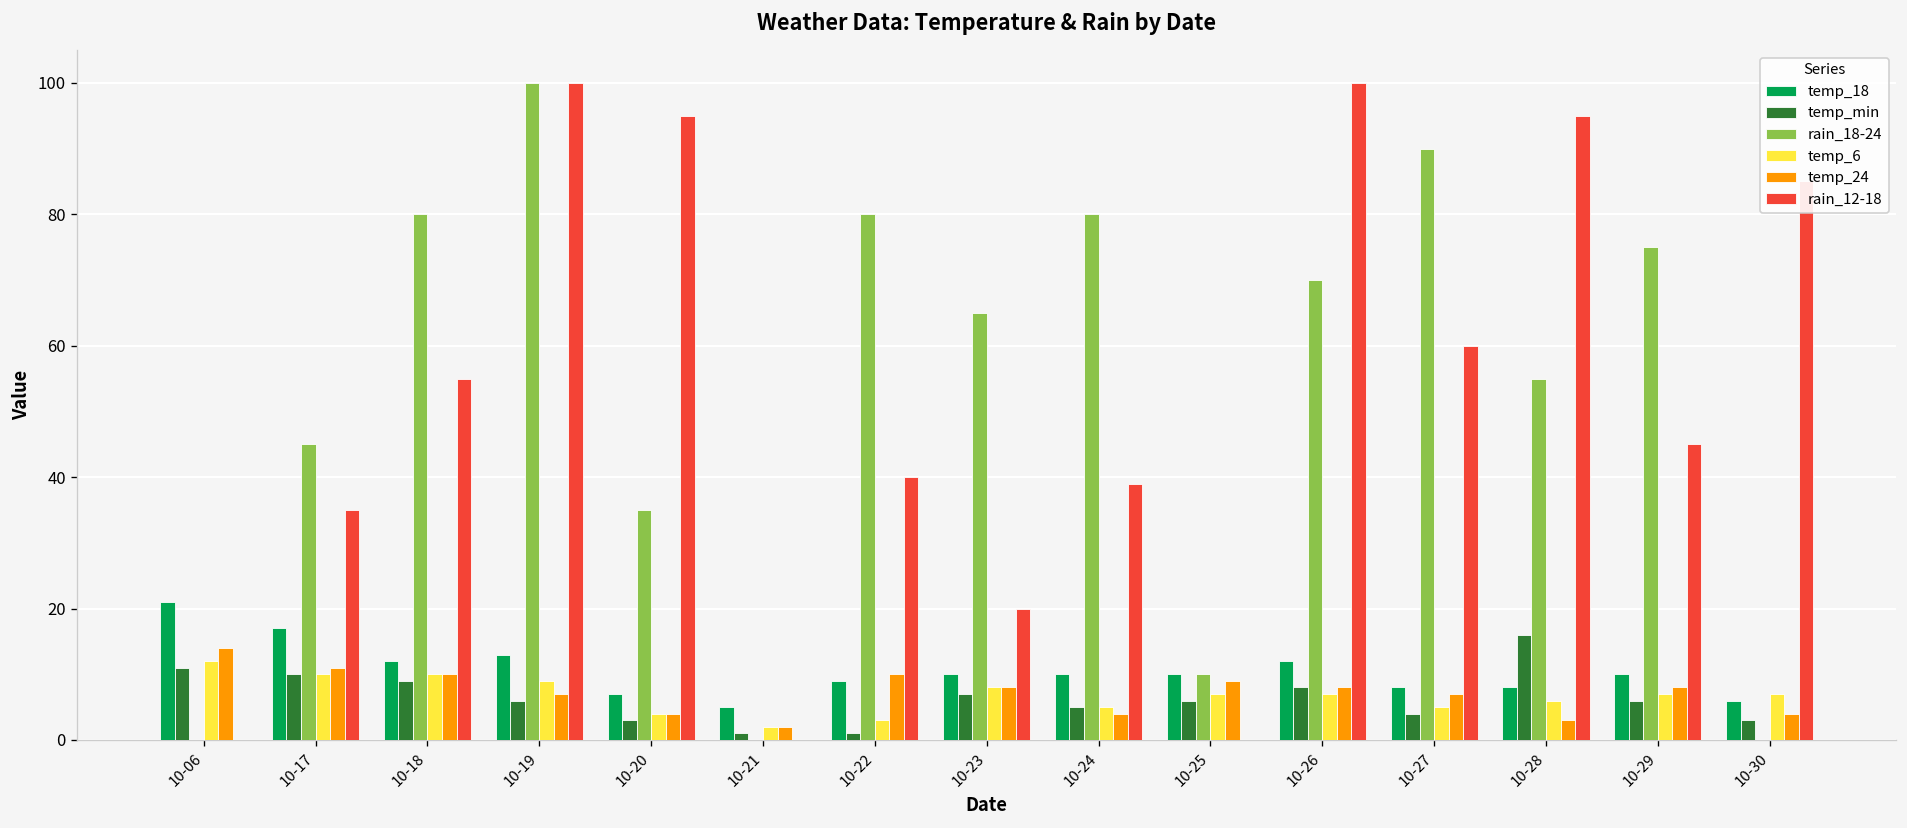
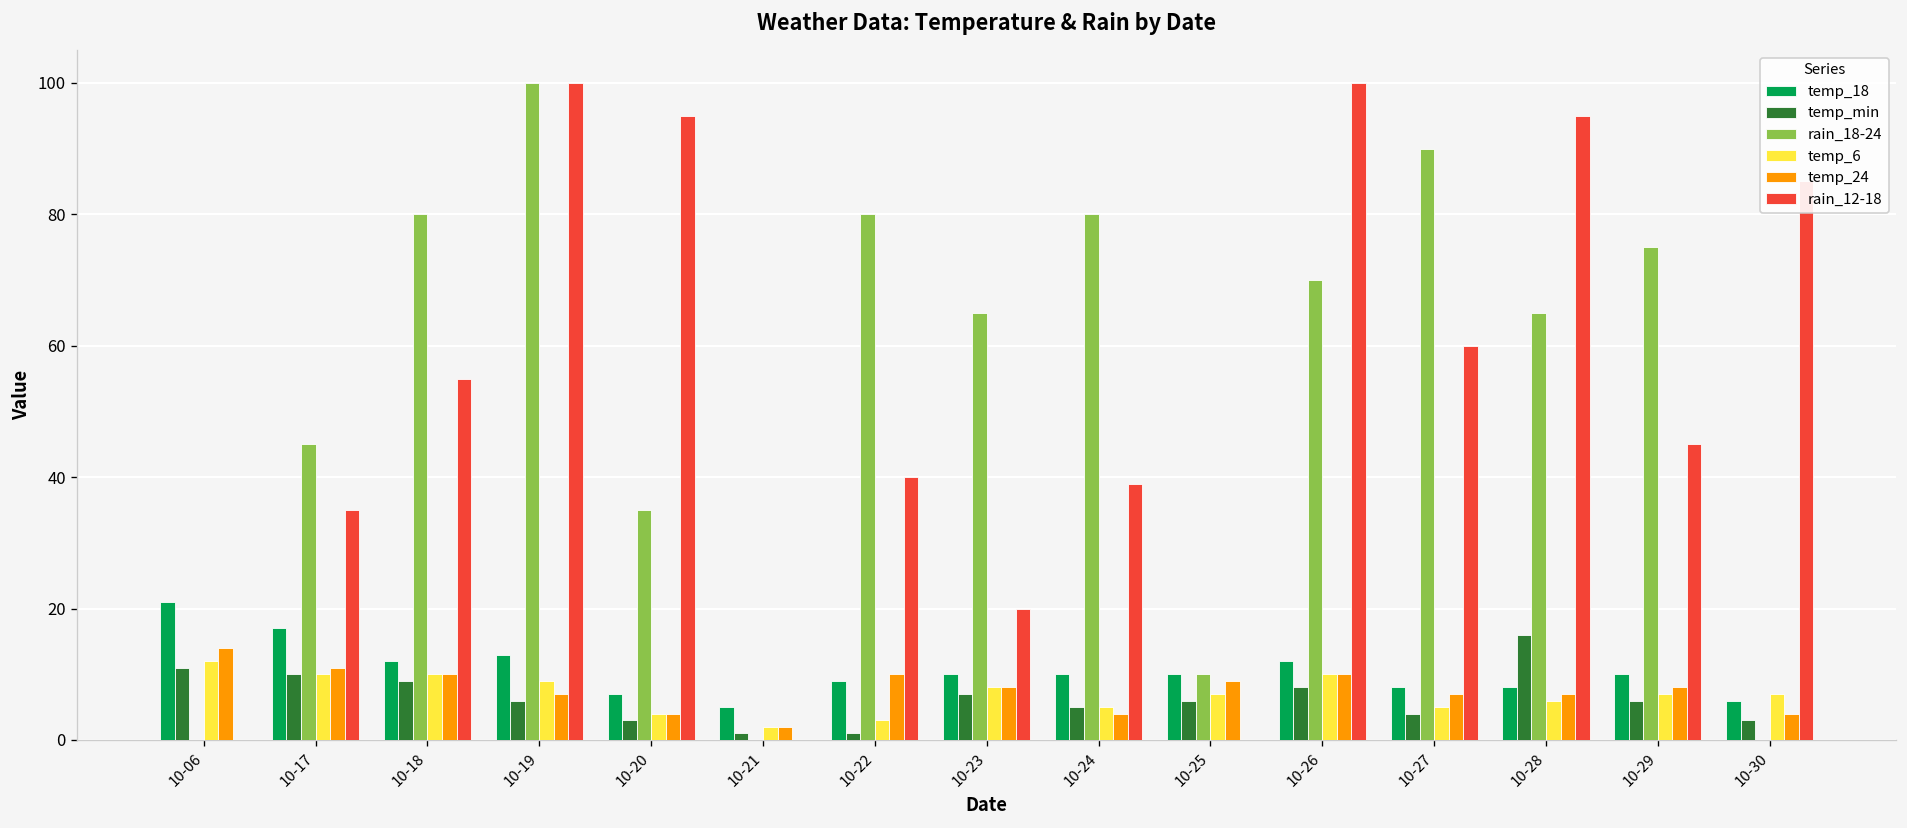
  {
    "temp_18": {
      "10-06": 21,
      "10-17": 17,
      "10-18": 12,
      "10-19": 13,
      "10-20": 7,
      "10-21": 5,
      "10-22": 9,
      "10-23": 10,
      "10-24": 10,
      "10-25": 10,
      "10-26": 12,
      "10-27": 8,
      "10-28": 8,
      "10-29": 10,
      "10-30": 6
    },
    "temp_min": {
      "10-06": 11,
      "10-17": 10,
      "10-18": 9,
      "10-19": 6,
      "10-20": 3,
      "10-21": 1,
      "10-22": 1,
      "10-23": 7,
      "10-24": 5,
      "10-25": 6,
      "10-26": 8,
      "10-27": 4,
      "10-28": 16,
      "10-29": 6,
      "10-30": 3
    },
    "rain_18-24": {
      "10-06": 0,
      "10-17": 45,
      "10-18": 80,
      "10-19": 100,
      "10-20": 35,
      "10-21": 0,
      "10-22": 80,
      "10-23": 65,
      "10-24": 80,
      "10-25": 10,
      "10-26": 70,
      "10-27": 90,
-     "10-28": 55,
+     "10-28": 65,
      "10-29": 75,
      "10-30": 0
    },
    "temp_6": {
      "10-06": 12,
      "10-17": 10,
      "10-18": 10,
      "10-19": 9,
      "10-20": 4,
      "10-21": 2,
      "10-22": 3,
      "10-23": 8,
      "10-24": 5,
      "10-25": 7,
-     "10-26": 7,
+     "10-26": 10,
      "10-27": 5,
      "10-28": 6,
      "10-29": 7,
      "10-30": 7
    },
    "temp_24": {
      "10-06": 14,
      "10-17": 11,
      "10-18": 10,
      "10-19": 7,
      "10-20": 4,
      "10-21": 2,
      "10-22": 10,
      "10-23": 8,
      "10-24": 4,
      "10-25": 9,
-     "10-26": 8,
+     "10-26": 10,
      "10-27": 7,
-     "10-28": 3,
+     "10-28": 7,
      "10-29": 8,
      "10-30": 4
    },
    "rain_12-18": {
      "10-06": 0,
      "10-17": 35,
      "10-18": 55,
      "10-19": 100,
      "10-20": 95,
      "10-21": 0,
      "10-22": 40,
      "10-23": 20,
      "10-24": 39,
      "10-25": 0,
      "10-26": 100,
      "10-27": 60,
      "10-28": 95,
      "10-29": 45
    }
  }
